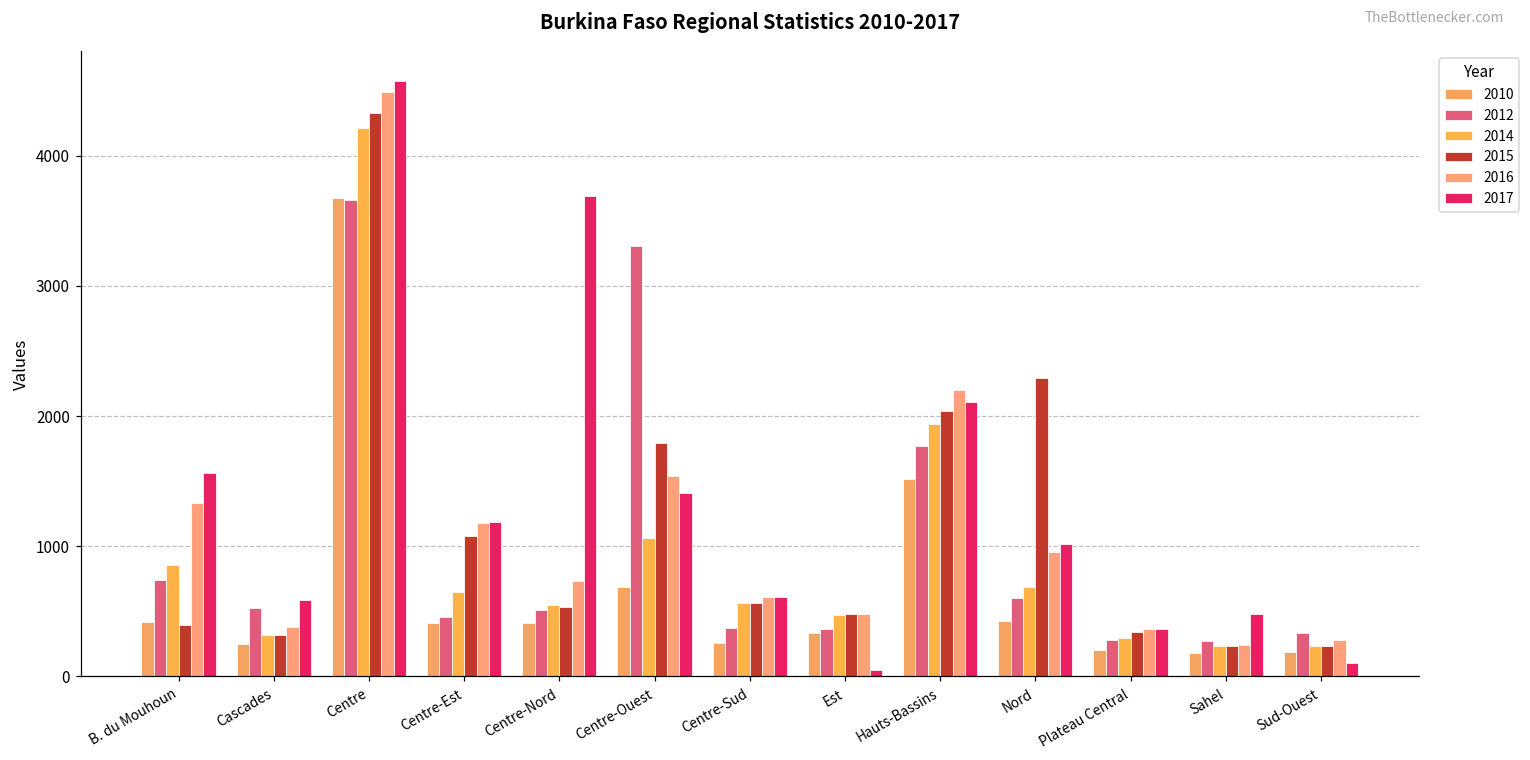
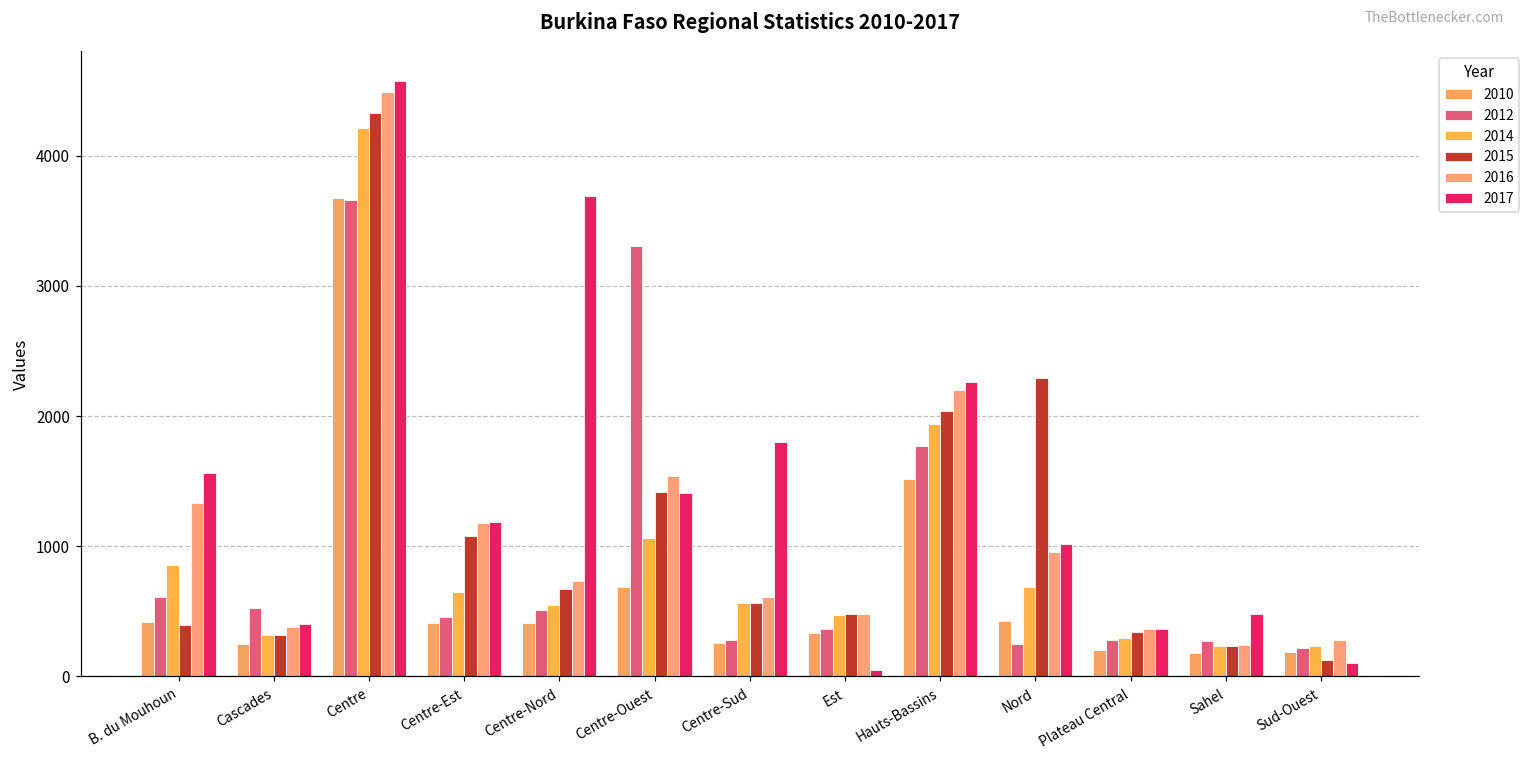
  {
    "2012": {
-     "B. du Mouhoun": 740,
+     "B. du Mouhoun": 610,
      "Cascades": 530,
      "Centre": 3660,
      "Centre-Est": 460,
      "Centre-Nord": 510,
      "Centre-Ouest": 3310,
-     "Centre-Sud": 370,
+     "Centre-Sud": 280,
      "Est": 360,
      "Hauts-Bassins": 1770,
-     "Nord": 600,
+     "Nord": 250,
      "Plateau Central": 280,
      "Sahel": 270,
-     "Sud-Ouest": 330
+     "Sud-Ouest": 220
    },
    "2015": {
      "B. du Mouhoun": 400,
      "Cascades": 320,
      "Centre": 4330,
      "Centre-Est": 1080,
-     "Centre-Nord": 530,
-     "Centre-Ouest": 1790,
+     "Centre-Nord": 670,
+     "Centre-Ouest": 1420,
      "Centre-Sud": 570,
      "Est": 480,
      "Hauts-Bassins": 2040,
      "Nord": 2290,
      "Plateau Central": 340,
      "Sahel": 240,
-     "Sud-Ouest": 240
+     "Sud-Ouest": 120
    },
    "2017": {
      "B. du Mouhoun": 1560,
-     "Cascades": 590,
+     "Cascades": 410,
      "Centre": 4570,
      "Centre-Est": 1190,
      "Centre-Nord": 3690,
      "Centre-Ouest": 1410,
-     "Centre-Sud": 610,
+     "Centre-Sud": 1800,
      "Est": 50,
-     "Hauts-Bassins": 2110,
+     "Hauts-Bassins": 2260,
      "Nord": 1020,
      "Plateau Central": 360,
      "Sahel": 480,
      "Sud-Ouest": 110
    }
  }
